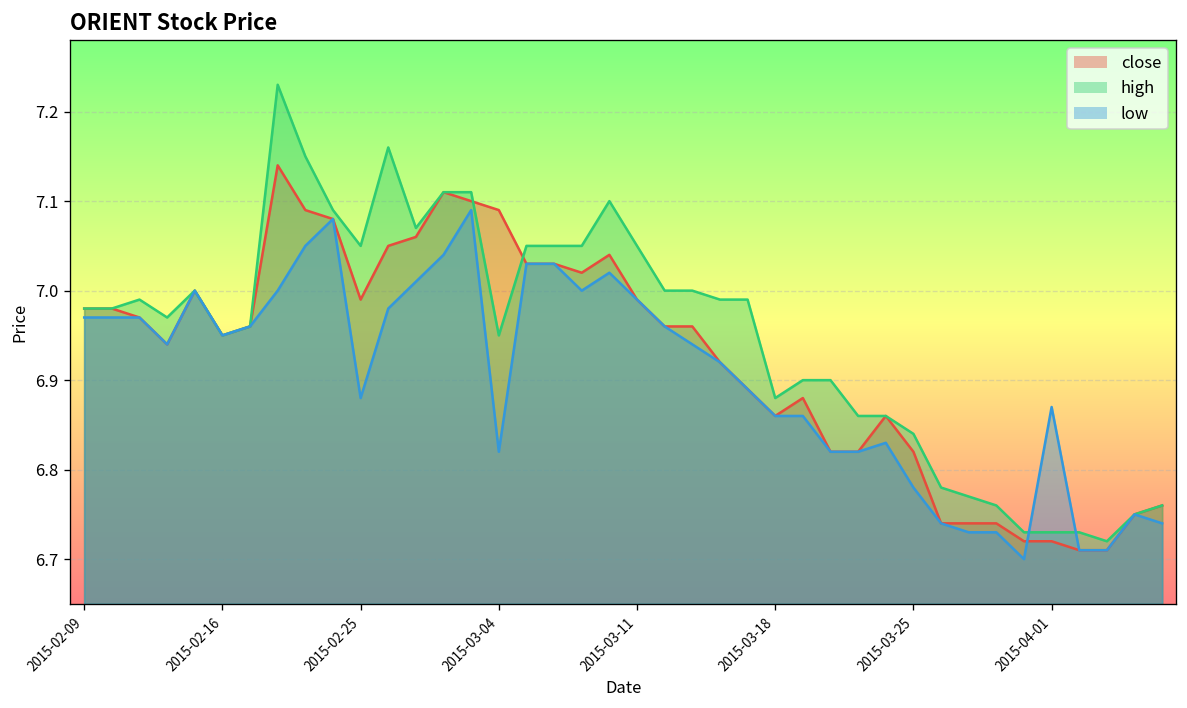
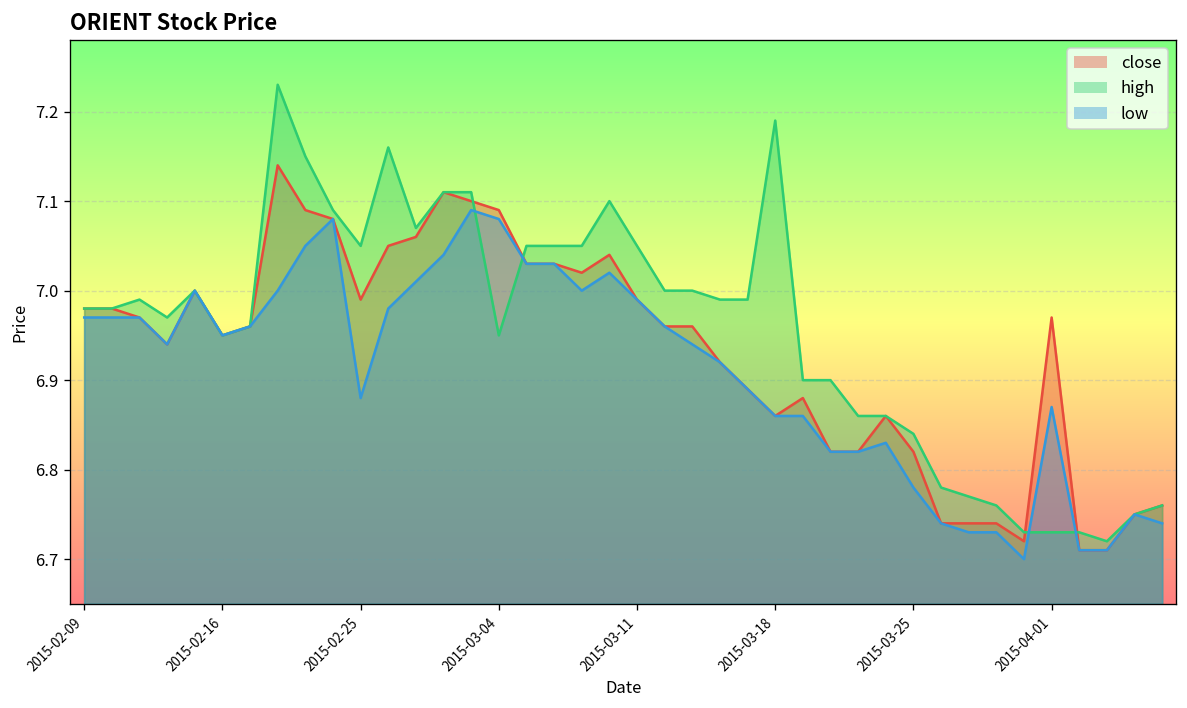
  {
    "close": {
      "2015-02-25": 6.99,
      "2015-03-04": 7.09,
      "2015-03-25": 6.82,
-     "2015-04-01": 6.72
+     "2015-04-01": 6.97
    },
    "high": {
      "2015-02-25": 7.05,
      "2015-03-04": 6.95,
      "2015-03-11": 7.05,
-     "2015-03-18": 6.88,
+     "2015-03-18": 7.19,
      "2015-03-25": 6.84,
      "2015-04-01": 6.73
    },
    "low": {
      "2015-02-09": 6.97,
      "2015-02-25": 6.88,
-     "2015-03-04": 6.82,
+     "2015-03-04": 7.08,
      "2015-03-25": 6.78,
      "2015-04-01": 6.87
    }
  }
